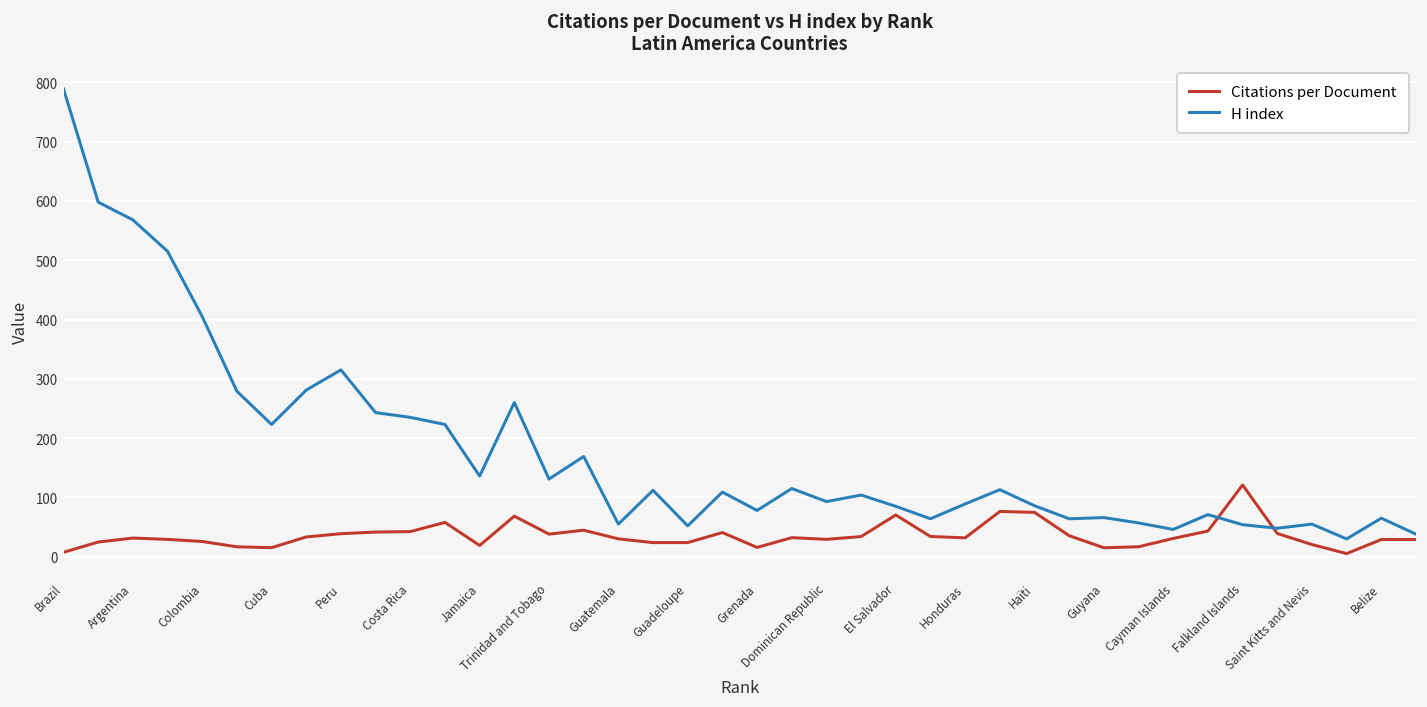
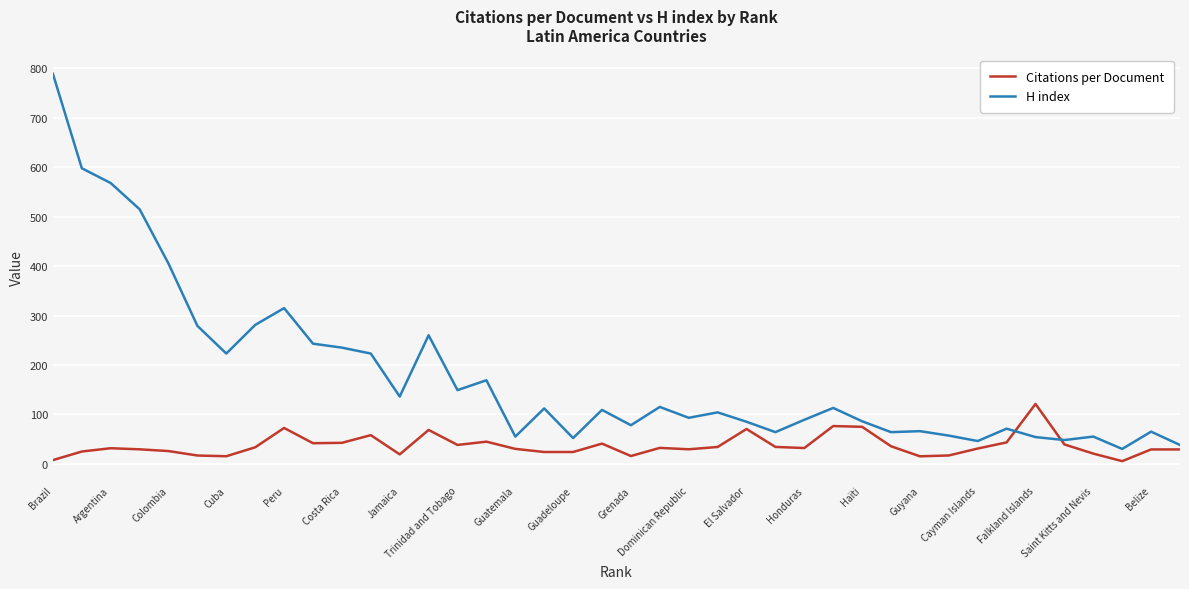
  {
    "Citations per Document": {
      "Brazil": 10,
      "Argentina": 30,
      "Colombia": 30,
      "Cuba": 20,
-     "Peru": 40,
+     "Peru": 70,
      "Costa Rica": 40,
      "Jamaica": 20,
      "Trinidad and Tobago": 40,
      "Guatemala": 30,
      "Guadeloupe": 20,
      "Grenada": 20,
      "Dominican Republic": 30,
      "El Salvador": 70,
      "Honduras": 30,
      "Haïti": 70,
      "Guyana": 20,
      "Cayman Islands": 30,
      "Falkland Islands": 120,
      "Saint Kitts and Nevis": 20,
      "Belize": 30
    },
    "H index": {
      "Brazil": 790,
      "Argentina": 570,
      "Colombia": 410,
      "Cuba": 220,
      "Peru": 320,
      "Costa Rica": 240,
      "Jamaica": 140,
-     "Trinidad and Tobago": 130,
+     "Trinidad and Tobago": 150,
      "Guatemala": 60,
      "Guadeloupe": 50,
      "Grenada": 80,
      "Dominican Republic": 90,
      "El Salvador": 90,
      "Honduras": 90,
      "Haïti": 90,
      "Guyana": 70,
      "Cayman Islands": 50,
      "Falkland Islands": 50,
      "Saint Kitts and Nevis": 60,
      "Belize": 70
    }
  }
